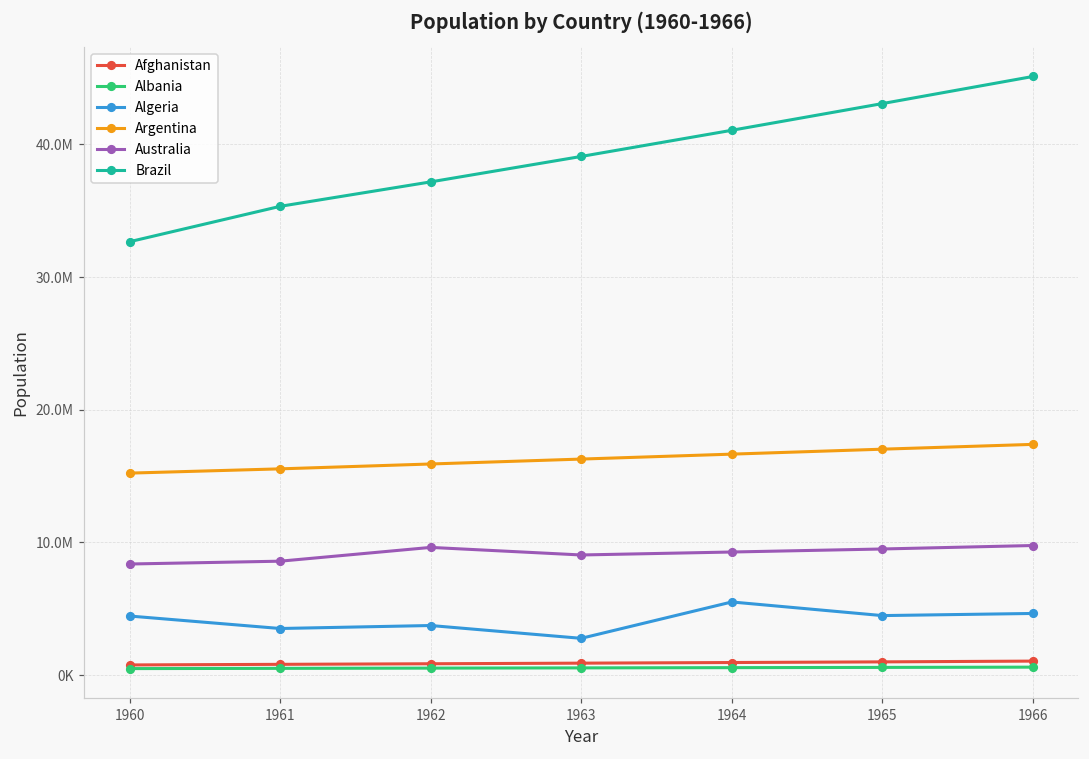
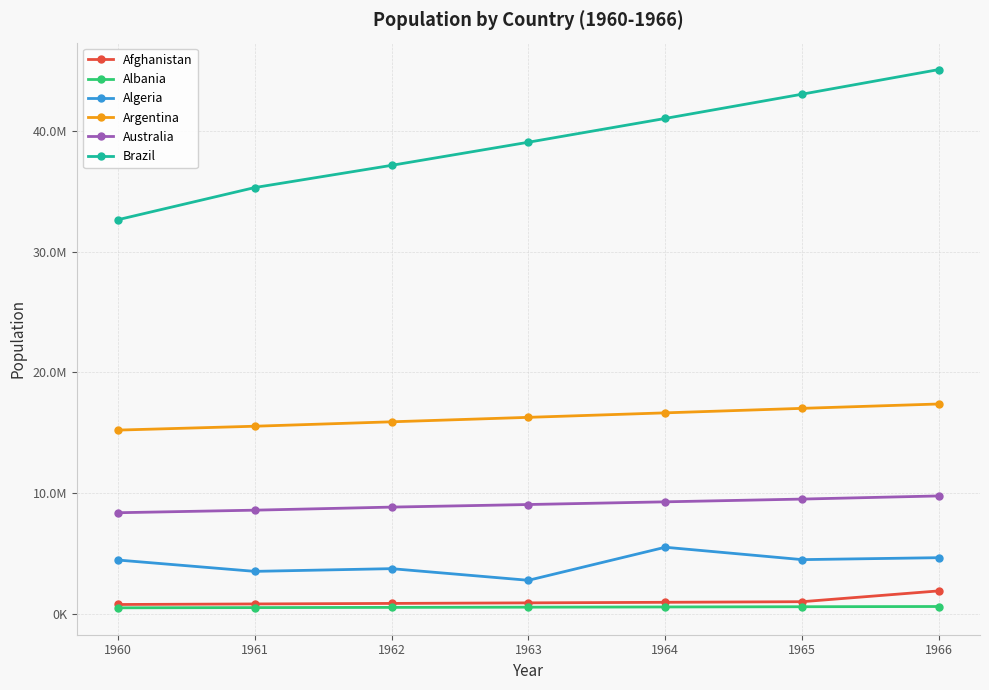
  {
    "Afghanistan": {
      "1960": 800000,
      "1961": 800000,
      "1962": 900000,
      "1963": 900000,
      "1964": 1000000,
      "1965": 1000000,
-     "1966": 1100000
+     "1966": 1900000
    },
    "Algeria": {
      "1960": 4500000,
      "1961": 3500000,
      "1962": 3700000,
      "1963": 2800000,
      "1964": 5500000,
      "1965": 4500000,
      "1966": 4600000
    },
    "Argentina": {
      "1960": 15200000,
      "1961": 15500000,
      "1962": 15900000,
      "1963": 16300000,
      "1964": 16700000,
      "1965": 17000000,
      "1966": 17400000
    },
    "Australia": {
      "1960": 8400000,
      "1961": 8600000,
-     "1962": 9600000,
+     "1962": 8800000,
      "1963": 9100000,
      "1964": 9300000,
      "1965": 9500000,
      "1966": 9800000
    }
  }
